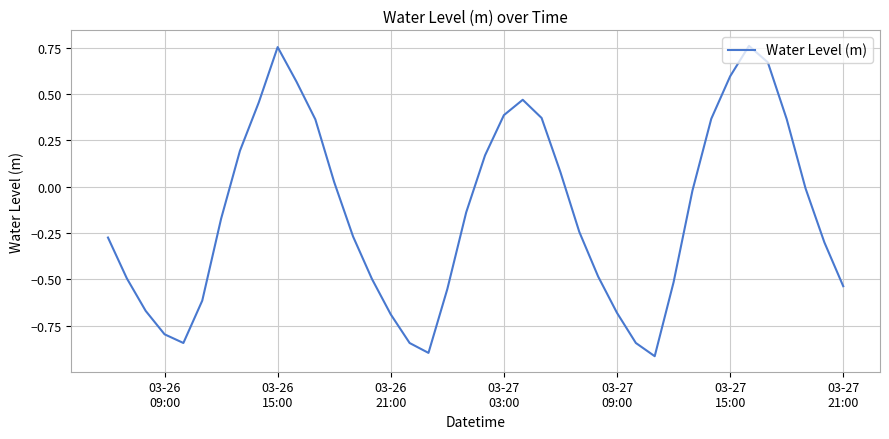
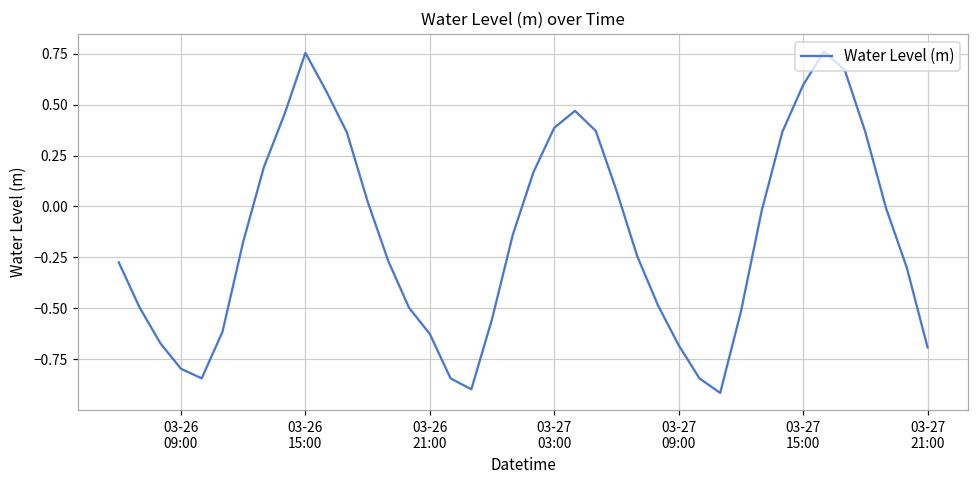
  {
    "03-26 09:00": -0.80,
    "03-26 15:00": 0.75,
-   "03-26 21:00": -0.69,
+   "03-26 21:00": -0.63,
    "03-27 03:00": 0.39,
    "03-27 09:00": -0.68,
    "03-27 15:00": 0.60,
-   "03-27 21:00": -0.54
+   "03-27 21:00": -0.69
  }
